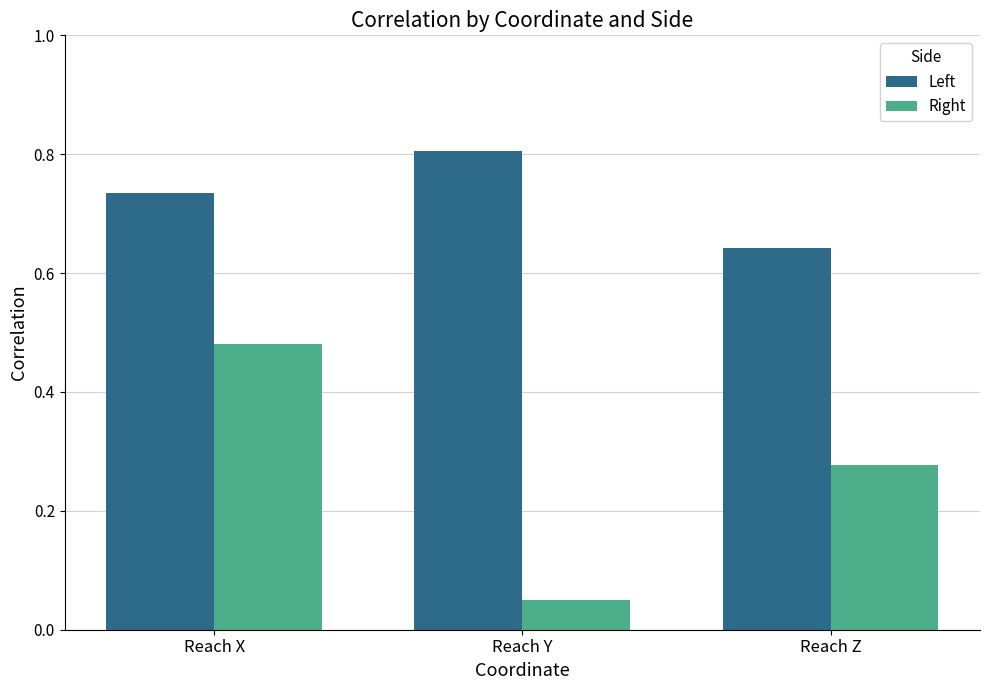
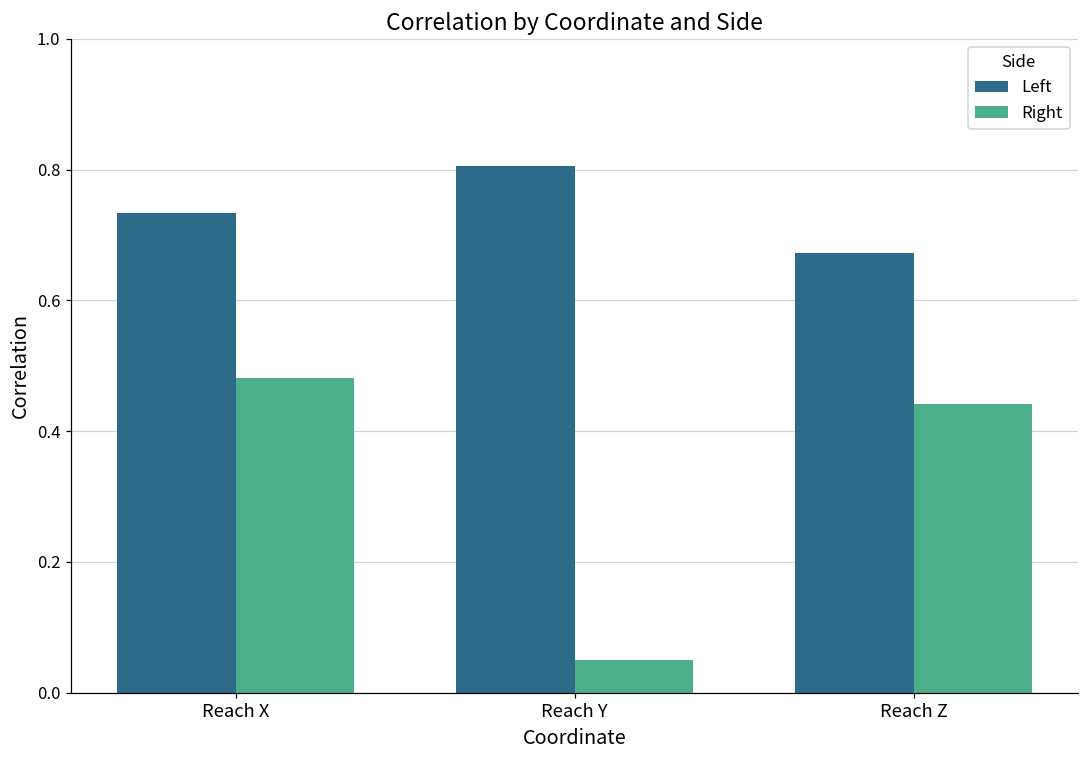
  {
    "Left": {
      "Reach X": 0.73,
      "Reach Y": 0.81,
-     "Reach Z": 0.64
+     "Reach Z": 0.67
    },
    "Right": {
      "Reach X": 0.48,
      "Reach Y": 0.05,
-     "Reach Z": 0.28
+     "Reach Z": 0.44
    }
  }
